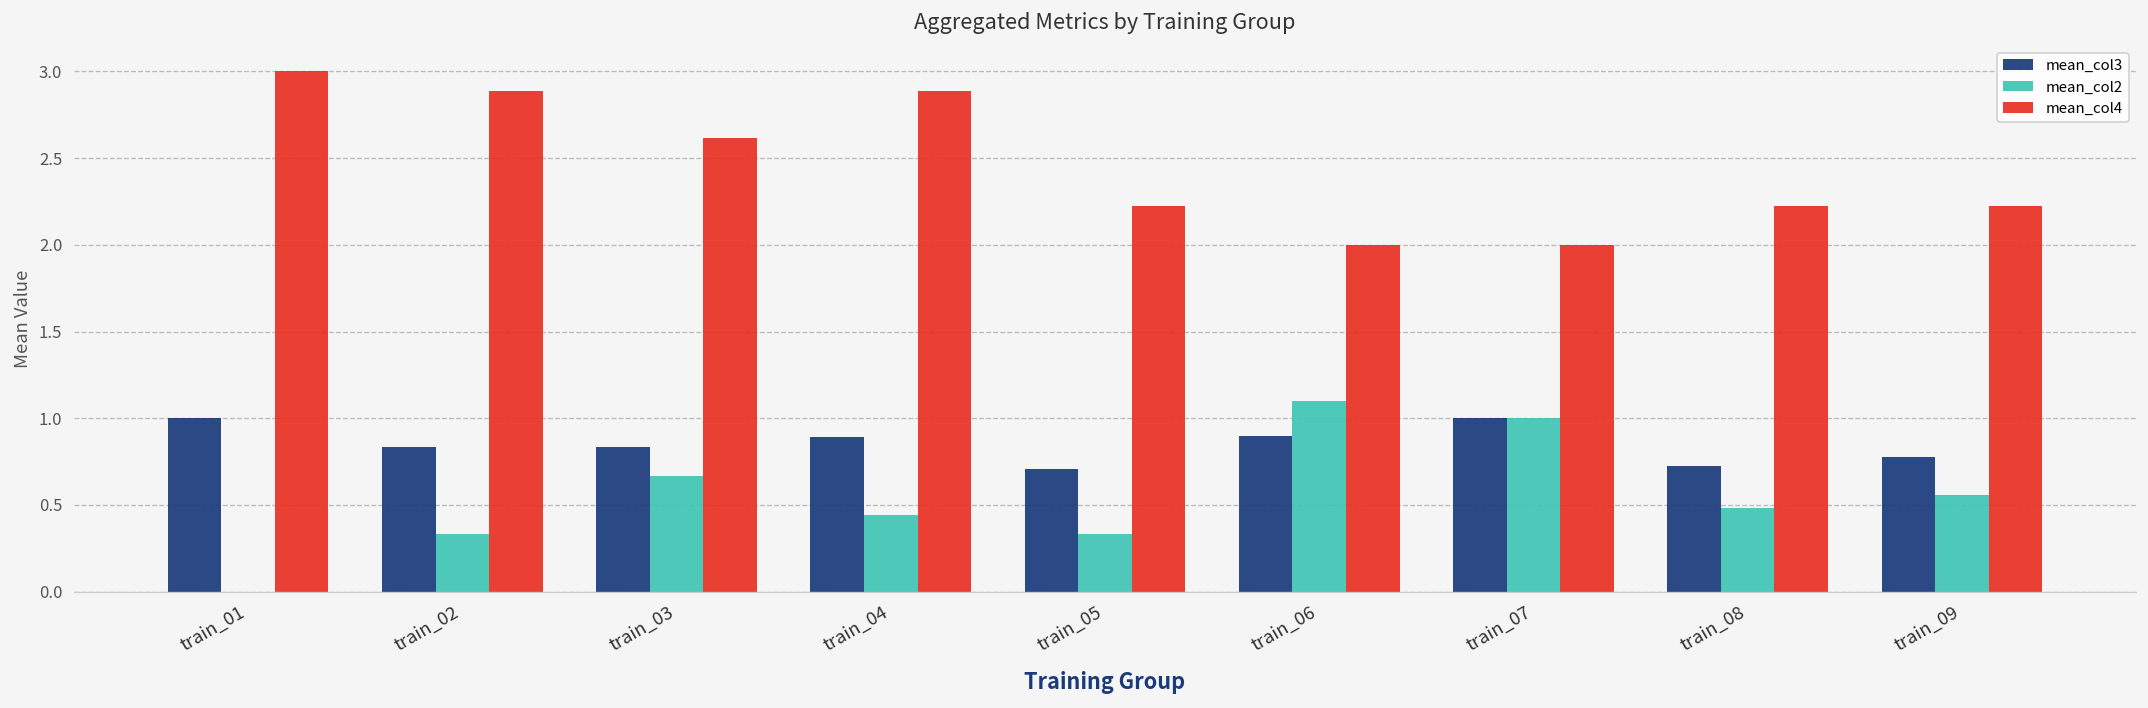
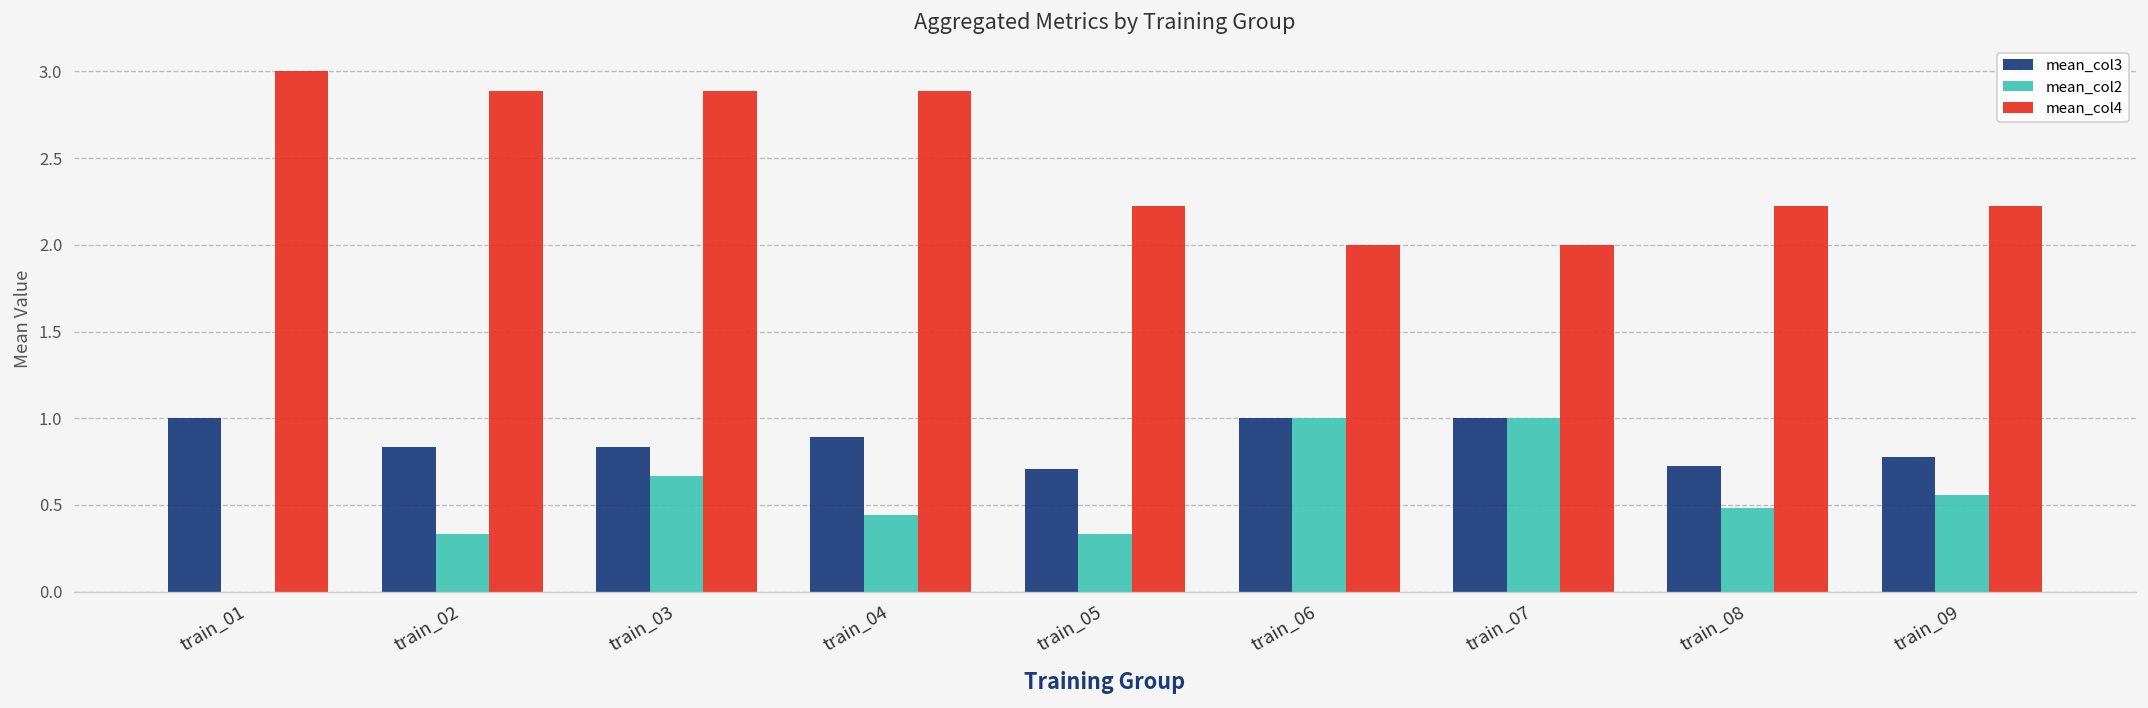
  {
    "mean_col3": {
      "train_01": 1.0,
      "train_02": 0.83,
      "train_03": 0.83,
      "train_04": 0.9,
      "train_05": 0.7,
-     "train_06": 0.9,
+     "train_06": 1.0,
      "train_07": 1.0,
      "train_08": 0.72,
      "train_09": 0.78
    },
    "mean_col2": {
      "train_01": 0.0,
      "train_02": 0.33,
      "train_03": 0.67,
      "train_04": 0.44,
      "train_05": 0.33,
-     "train_06": 1.1,
+     "train_06": 1.0,
      "train_07": 1.0,
      "train_08": 0.48,
      "train_09": 0.56
    },
    "mean_col4": {
      "train_01": 3.00,
      "train_02": 2.89,
-     "train_03": 2.62,
+     "train_03": 2.89,
      "train_04": 2.89,
      "train_05": 2.22,
      "train_06": 2.00,
      "train_07": 2.00,
      "train_08": 2.22,
      "train_09": 2.22
    }
  }
